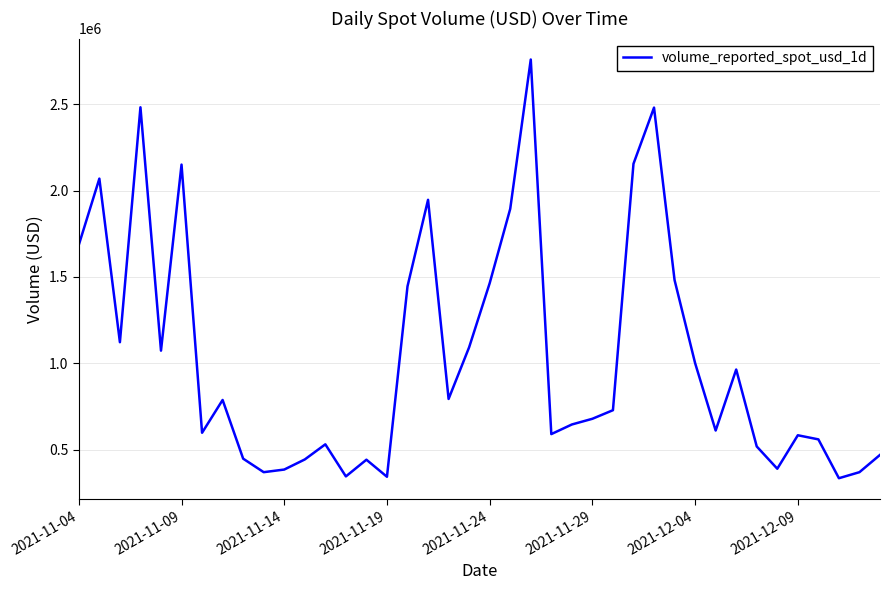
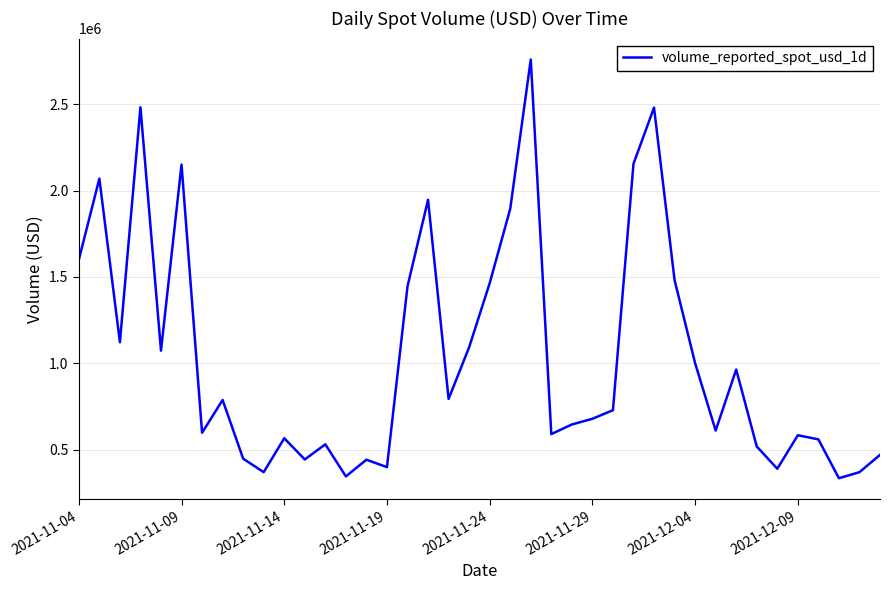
  {
-   "2021-11-04": 1690000,
+   "2021-11-04": 1600000,
    "2021-11-09": 2150000,
-   "2021-11-14": 390000,
-   "2021-11-19": 340000,
+   "2021-11-14": 570000,
+   "2021-11-19": 400000,
    "2021-11-24": 1460000,
    "2021-11-29": 680000,
    "2021-12-04": 1000000,
    "2021-12-09": 580000
  }
